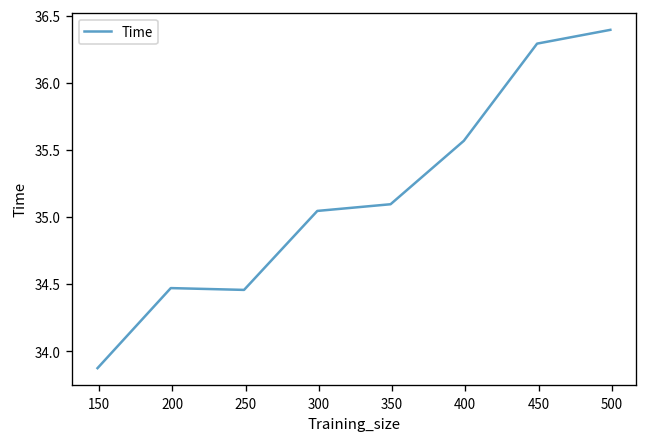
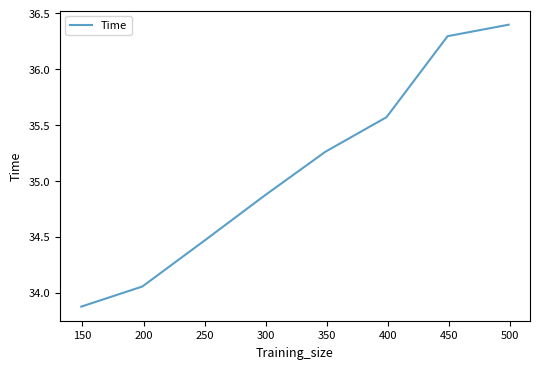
  {
    "150": 33.87,
-   "200": 34.47,
+   "200": 34.05,
    "250": 34.46,
-   "300": 35.05,
-   "350": 35.10,
+   "300": 34.87,
+   "350": 35.26,
    "400": 35.57,
    "450": 36.29,
    "500": 36.40
  }
